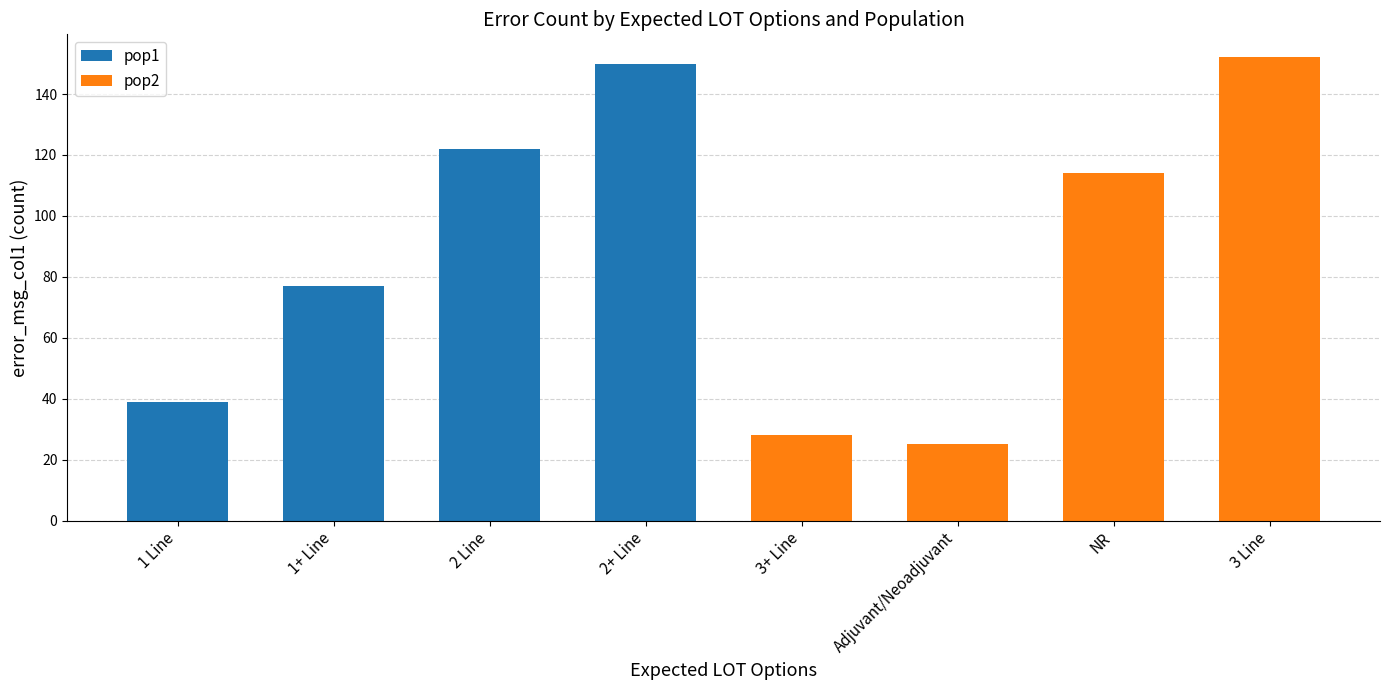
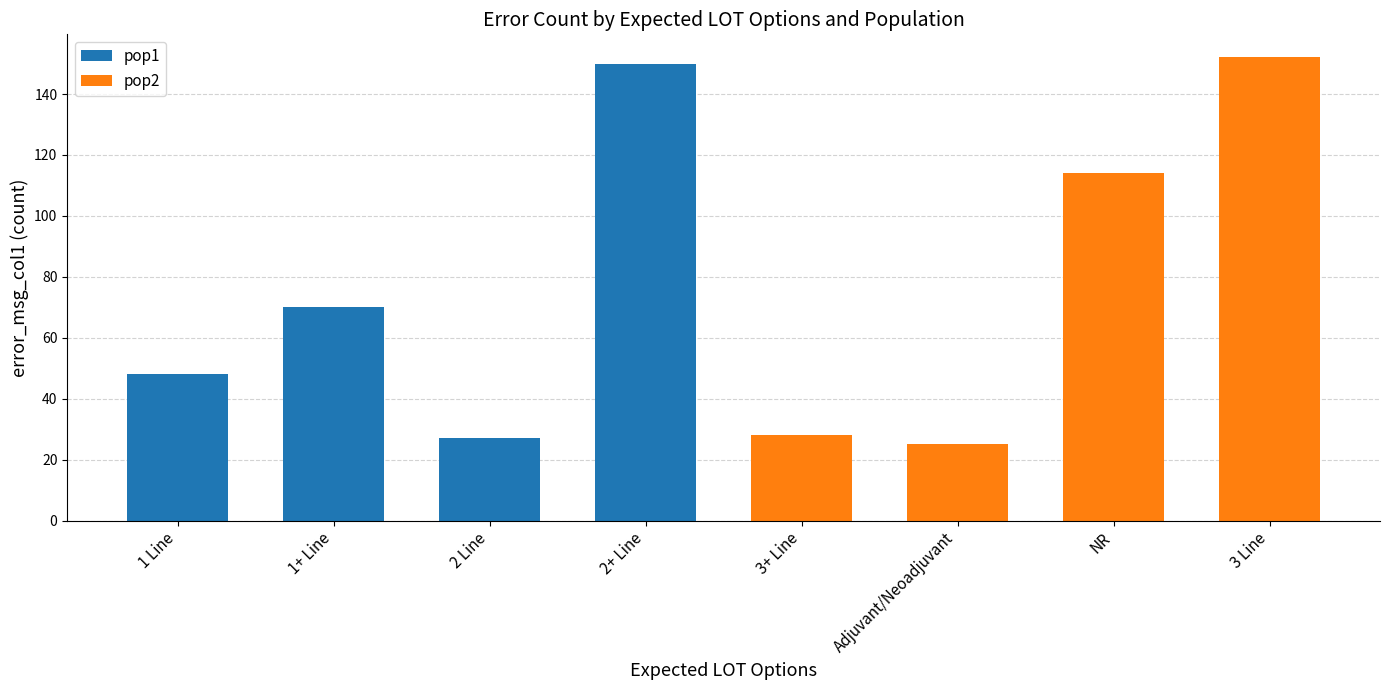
  {
    "pop1": {
-     "1 Line": 39,
-     "1+ Line": 77,
-     "2 Line": 122,
+     "1 Line": 48,
+     "1+ Line": 70,
+     "2 Line": 27,
      "2+ Line": 150
    },
    "pop2": {
      "3+ Line": 28,
      "Adjuvant/Neoadjuvant": 25,
      "NR": 114,
      "3 Line": 152
    }
  }
